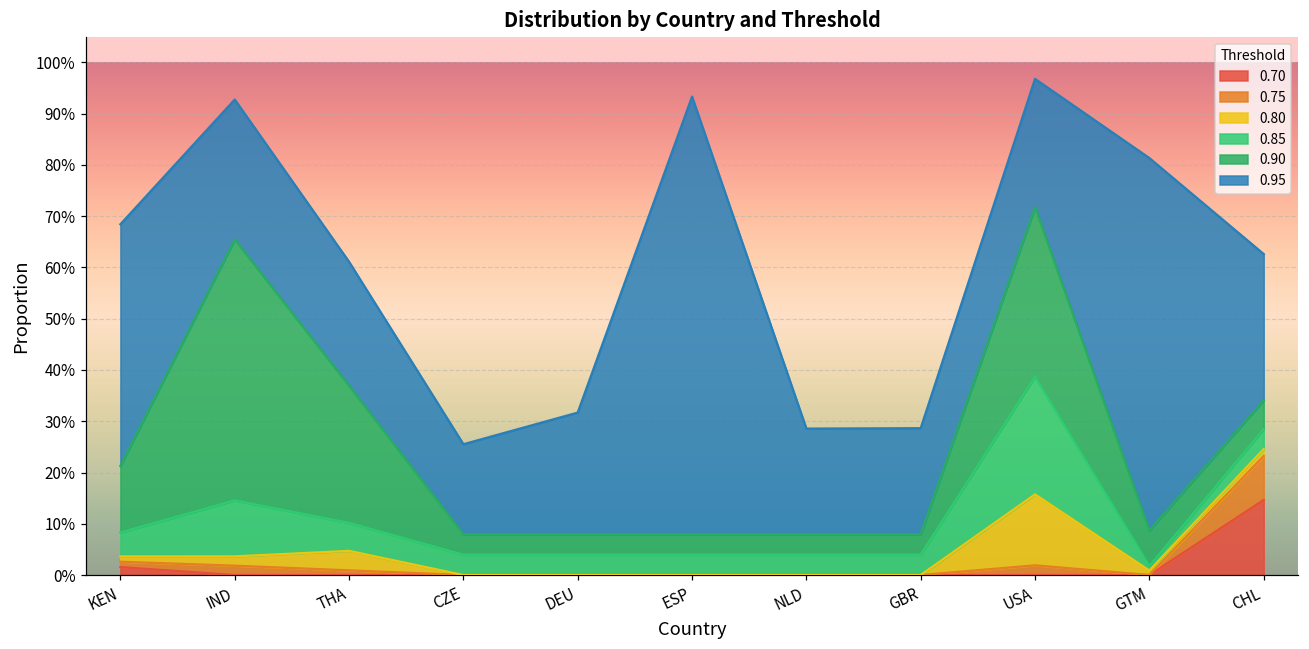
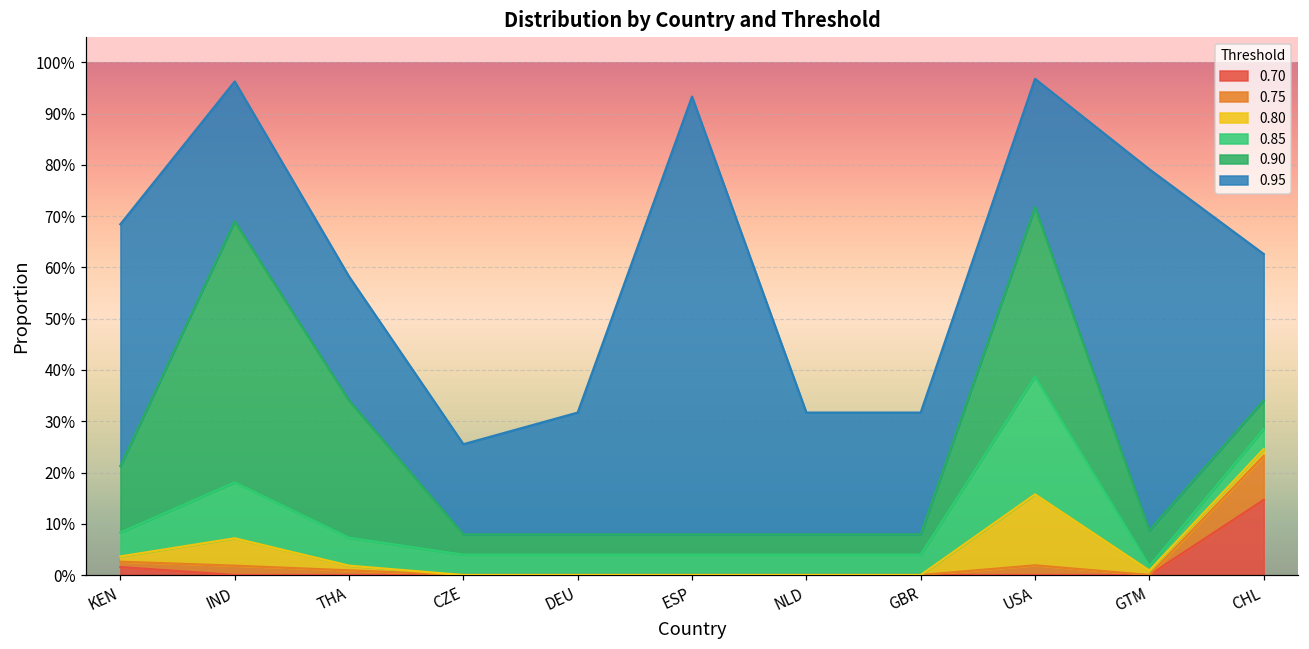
  {
    "0.80": {
      "KEN": "1%",
-     "IND": "2%",
-     "THA": "4%",
+     "IND": "5%",
+     "THA": "1%",
      "USA": "14%",
      "GTM": "1%",
      "CHL": "1%"
    },
    "0.95": {
      "KEN": "47%",
      "IND": "27%",
      "THA": "24%",
      "CZE": "18%",
      "DEU": "24%",
      "ESP": "85%",
-     "NLD": "21%",
-     "GBR": "21%",
+     "NLD": "24%",
+     "GBR": "24%",
      "USA": "25%",
-     "GTM": "73%",
+     "GTM": "70%",
      "CHL": "29%"
    }
  }
